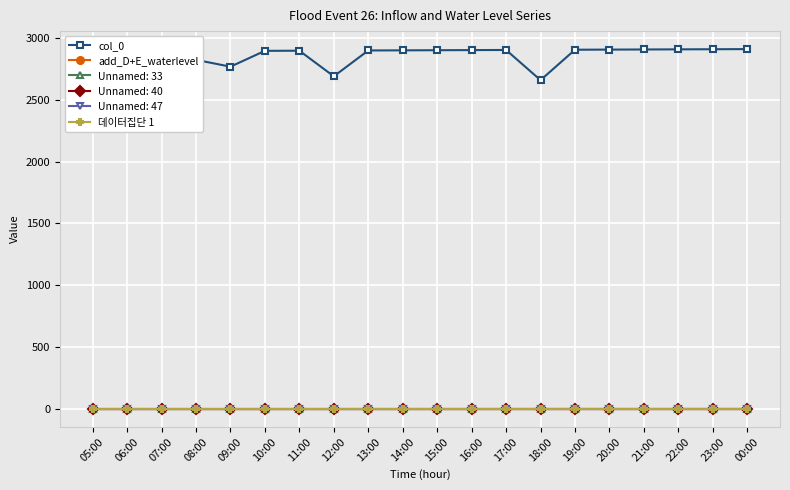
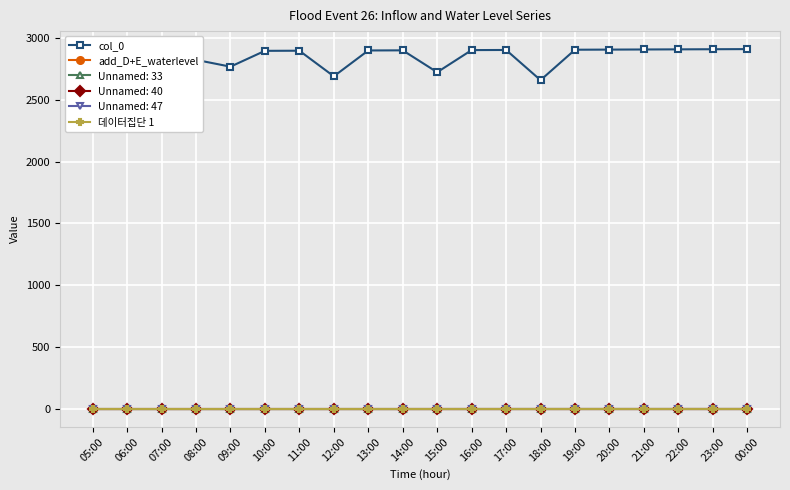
  {
    "col_0": {
      "09:00": 2770,
      "10:00": 2900,
      "11:00": 2900,
      "12:00": 2690,
      "13:00": 2900,
      "14:00": 2900,
-     "15:00": 2900,
+     "15:00": 2720,
      "16:00": 2900,
      "17:00": 2900,
      "18:00": 2660,
      "19:00": 2910,
      "20:00": 2910,
      "21:00": 2910,
      "22:00": 2910,
      "23:00": 2910,
      "00:00": 2910
    },
    "데이터집단 1": {
      "05:00": 0,
      "06:00": 0,
      "07:00": 0,
      "08:00": 0,
      "09:00": 0,
      "10:00": 0,
      "11:00": 0,
      "12:00": 0,
      "13:00": 0,
      "14:00": 0,
      "15:00": 0,
      "16:00": 0,
      "17:00": 0,
      "18:00": 0,
      "19:00": 0,
      "20:00": 0,
      "21:00": 0,
      "22:00": 0,
      "23:00": 0,
      "00:00": 0
    }
  }
